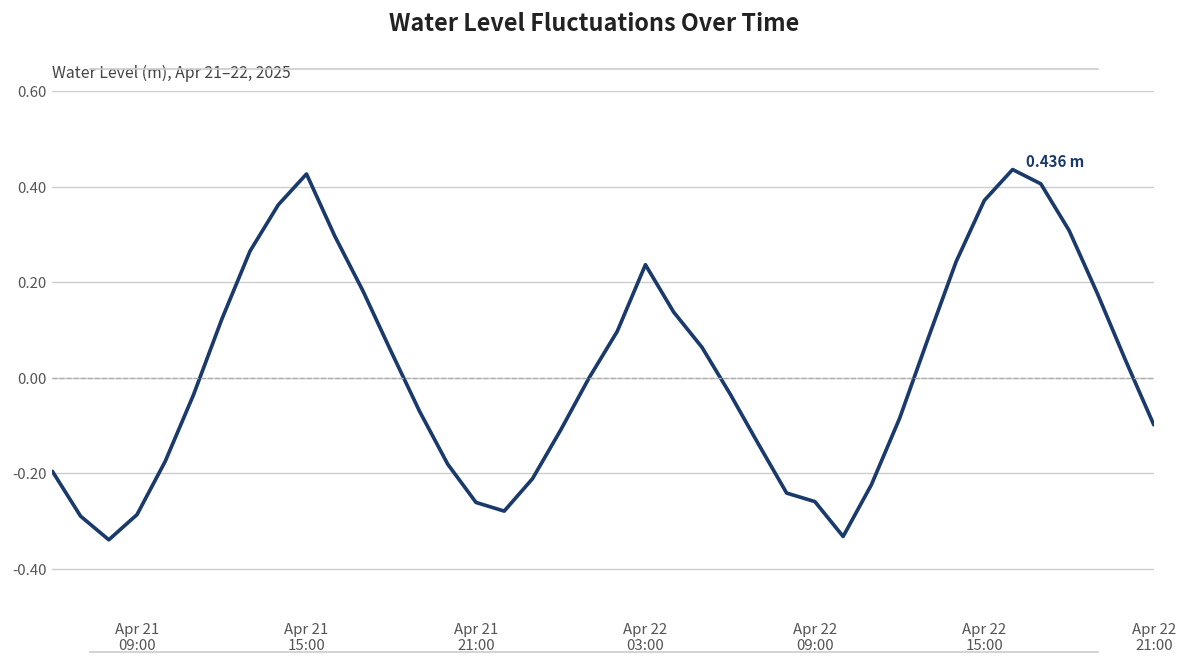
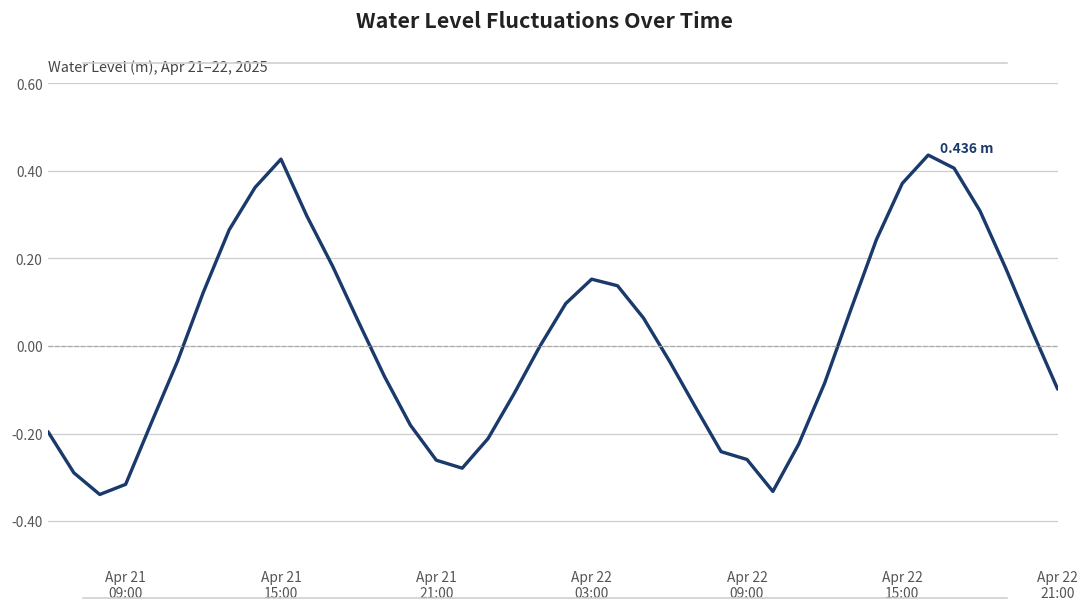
  {
-   "Apr 21 09:00": -0.29,
+   "Apr 21 09:00": -0.32,
    "Apr 21 15:00": 0.43,
    "Apr 21 21:00": -0.26,
-   "Apr 22 03:00": 0.24,
+   "Apr 22 03:00": 0.15,
    "Apr 22 09:00": -0.26,
    "Apr 22 15:00": 0.37,
    "Apr 22 21:00": -0.10
  }
